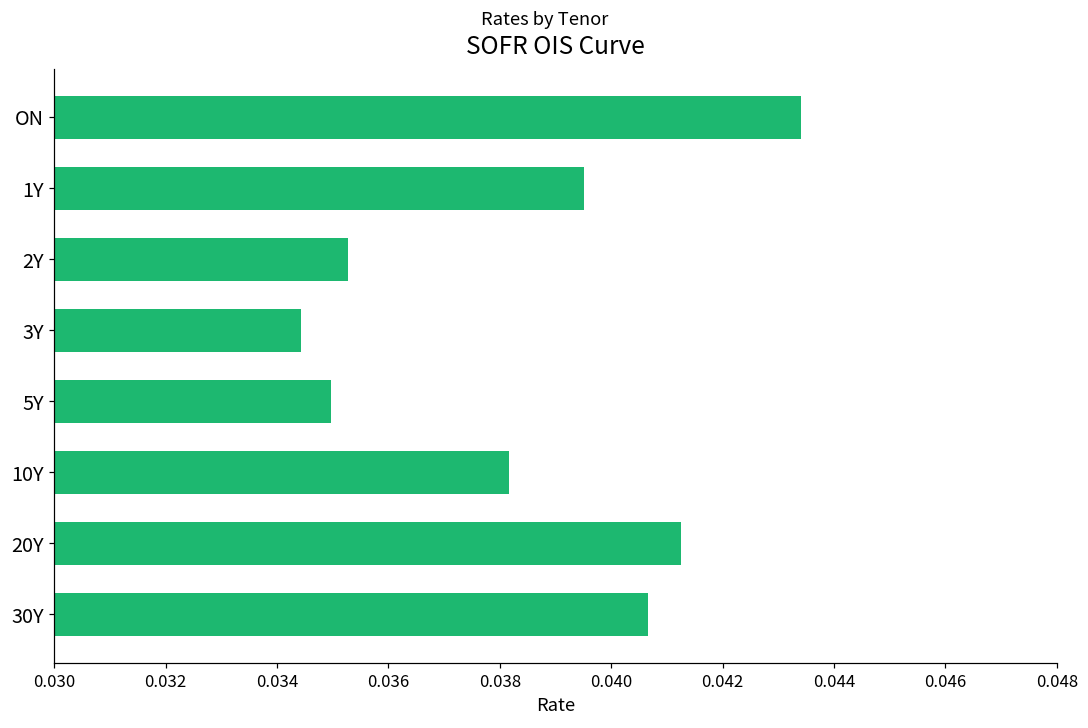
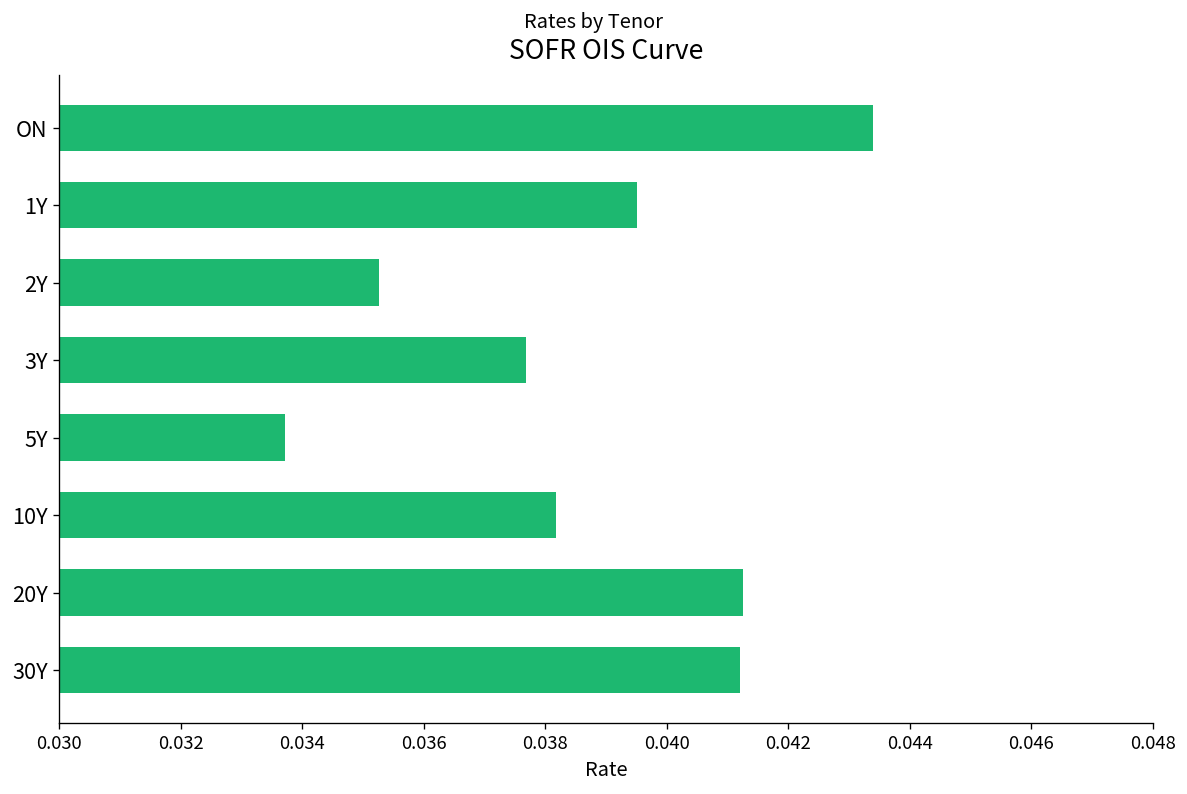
  {
    "ON": 0.0434,
    "1Y": 0.0395,
    "2Y": 0.0353,
-   "3Y": 0.0344,
-   "5Y": 0.0350,
+   "3Y": 0.0377,
+   "5Y": 0.0337,
    "10Y": 0.0382,
    "20Y": 0.0412,
-   "30Y": 0.0407
+   "30Y": 0.0412
  }
